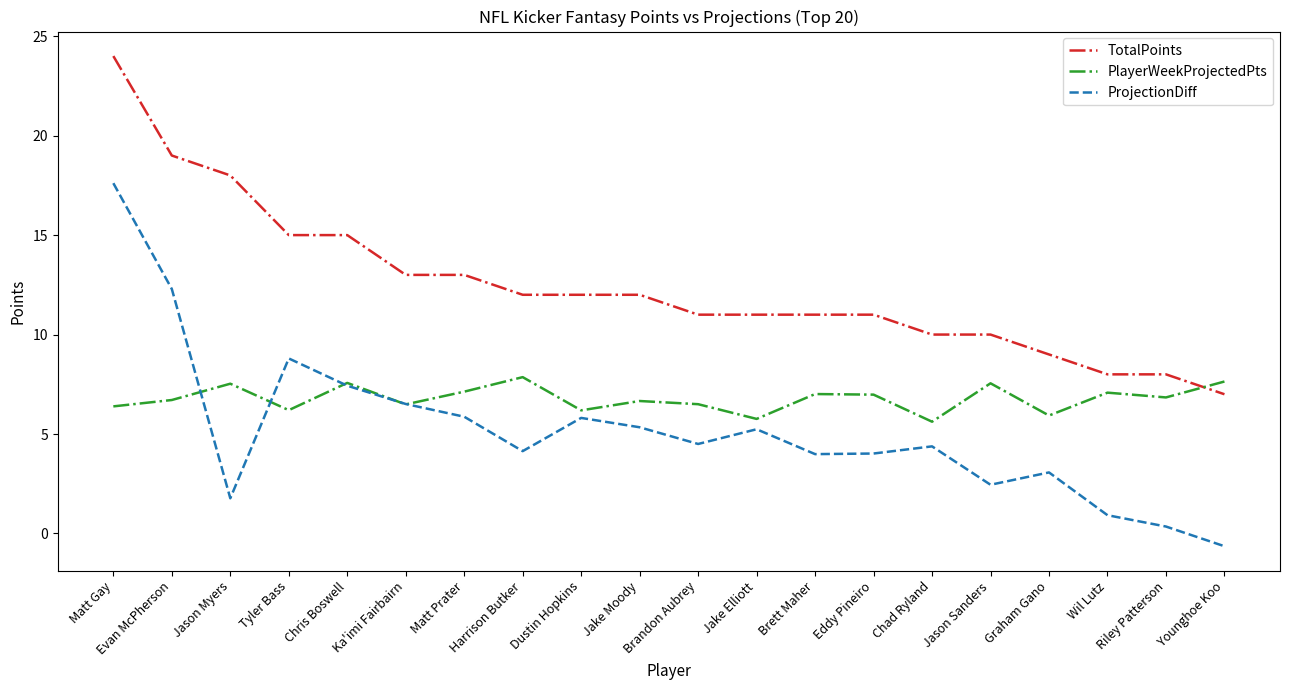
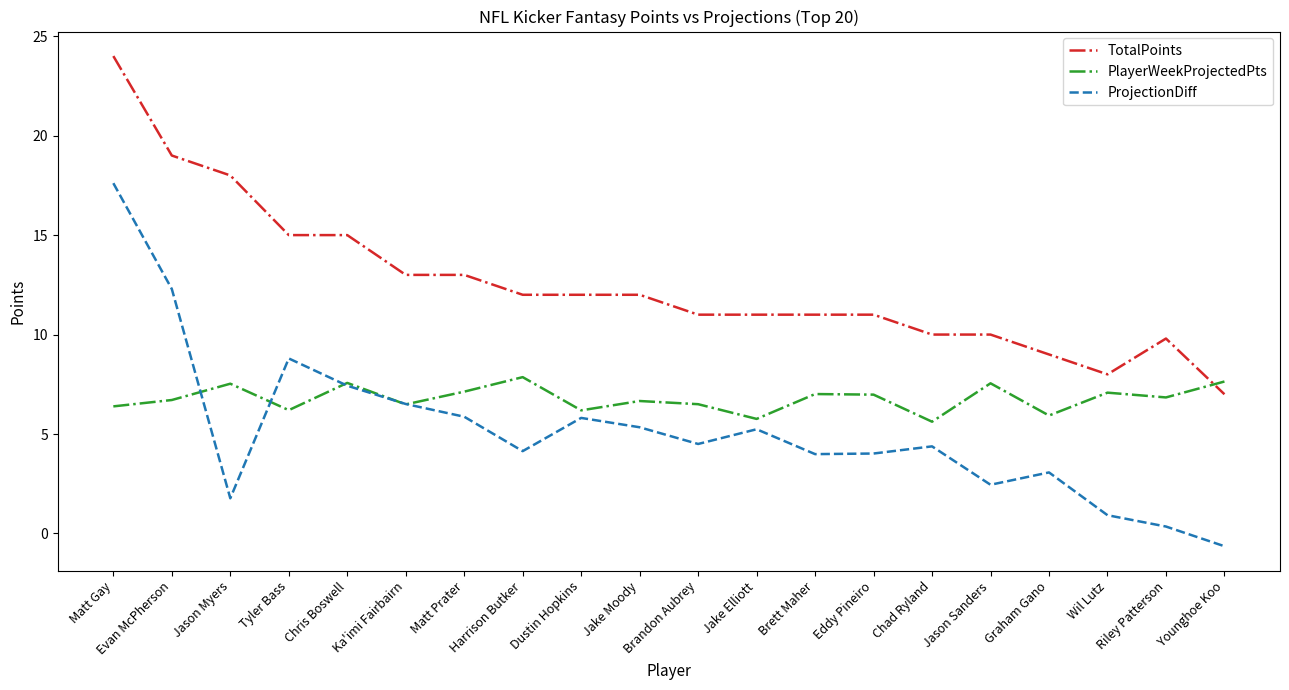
  {
    "TotalPoints": {
      "Matt Gay": 24.0,
      "Evan McPherson": 19.0,
      "Jason Myers": 18.0,
      "Tyler Bass": 15.0,
      "Chris Boswell": 15.0,
      "Ka'imi Fairbairn": 13.0,
      "Matt Prater": 13.0,
      "Harrison Butker": 12.0,
      "Dustin Hopkins": 12.0,
      "Jake Moody": 12.0,
      "Brandon Aubrey": 11.0,
      "Jake Elliott": 11.0,
      "Brett Maher": 11.0,
      "Eddy Pineiro": 11.0,
      "Chad Ryland": 10.0,
      "Jason Sanders": 10.0,
      "Graham Gano": 9.0,
      "Wil Lutz": 8.0,
-     "Riley Patterson": 8.0,
+     "Riley Patterson": 9.8,
      "Younghoe Koo": 7.0
    },
    "PlayerWeekProjectedPts": {
      "Matt Gay": 6.4,
      "Evan McPherson": 6.7,
      "Jason Myers": 7.5,
      "Tyler Bass": 6.2,
      "Chris Boswell": 7.6,
      "Matt Prater": 7.1,
      "Harrison Butker": 7.9,
      "Dustin Hopkins": 6.2,
      "Jake Moody": 6.7,
      "Brandon Aubrey": 6.5,
      "Jake Elliott": 5.8,
      "Brett Maher": 7.0,
      "Eddy Pineiro": 7.0,
      "Chad Ryland": 5.6,
      "Jason Sanders": 7.6,
      "Graham Gano": 5.9,
      "Wil Lutz": 7.1,
      "Riley Patterson": 6.8,
      "Younghoe Koo": 7.6
    },
    "ProjectionDiff": {
      "Matt Gay": 17.6,
      "Evan McPherson": 12.3,
      "Jason Myers": 1.8,
      "Tyler Bass": 8.8,
      "Chris Boswell": 7.4,
      "Matt Prater": 5.9,
      "Harrison Butker": 4.1,
      "Dustin Hopkins": 5.8,
      "Jake Moody": 5.3,
      "Brandon Aubrey": 4.5,
      "Jake Elliott": 5.2,
      "Brett Maher": 4.0,
      "Eddy Pineiro": 4.0,
      "Chad Ryland": 4.4,
      "Jason Sanders": 2.5,
      "Graham Gano": 3.1,
      "Wil Lutz": 0.9,
      "Riley Patterson": 0.4,
      "Younghoe Koo": -0.6
    }
  }
